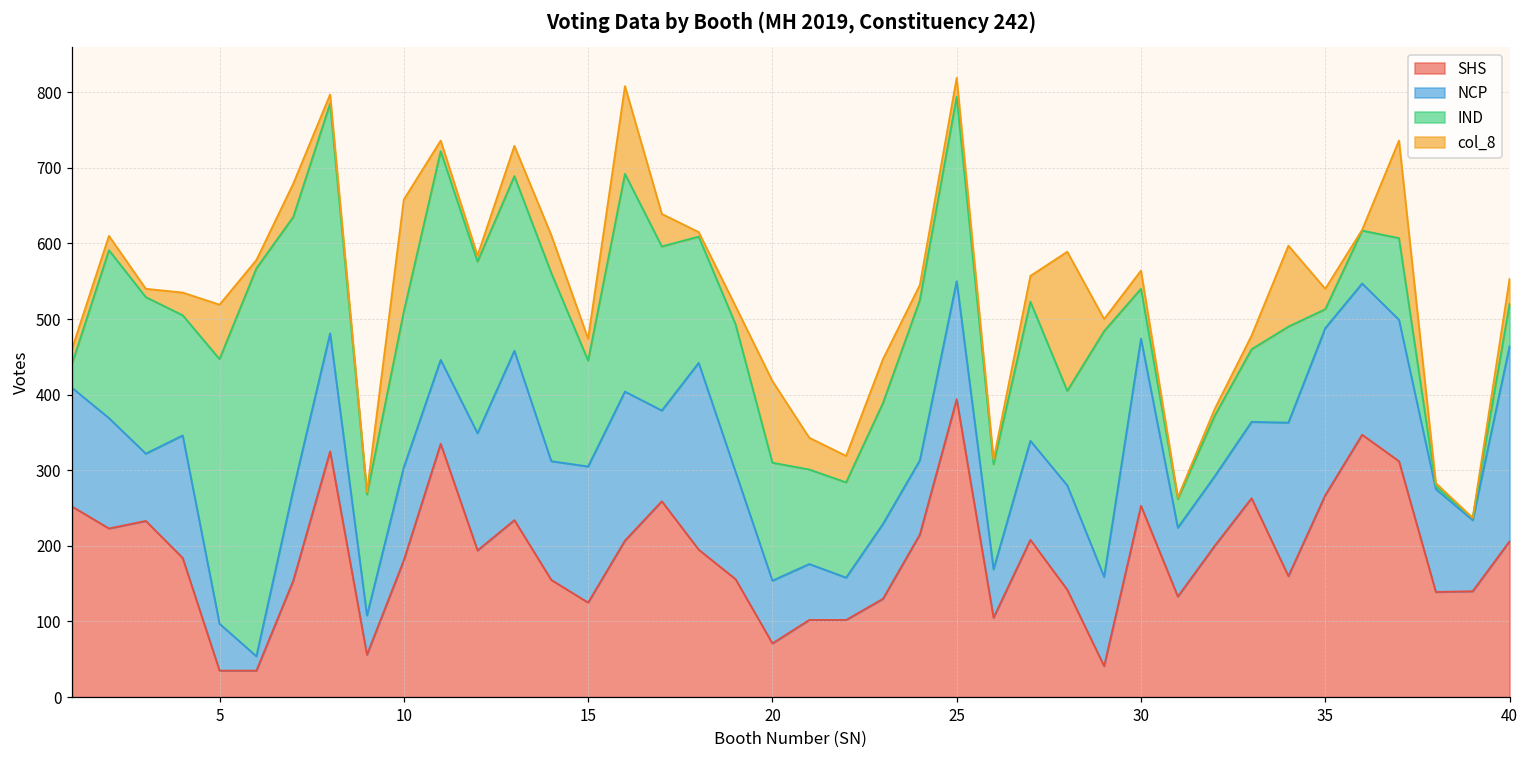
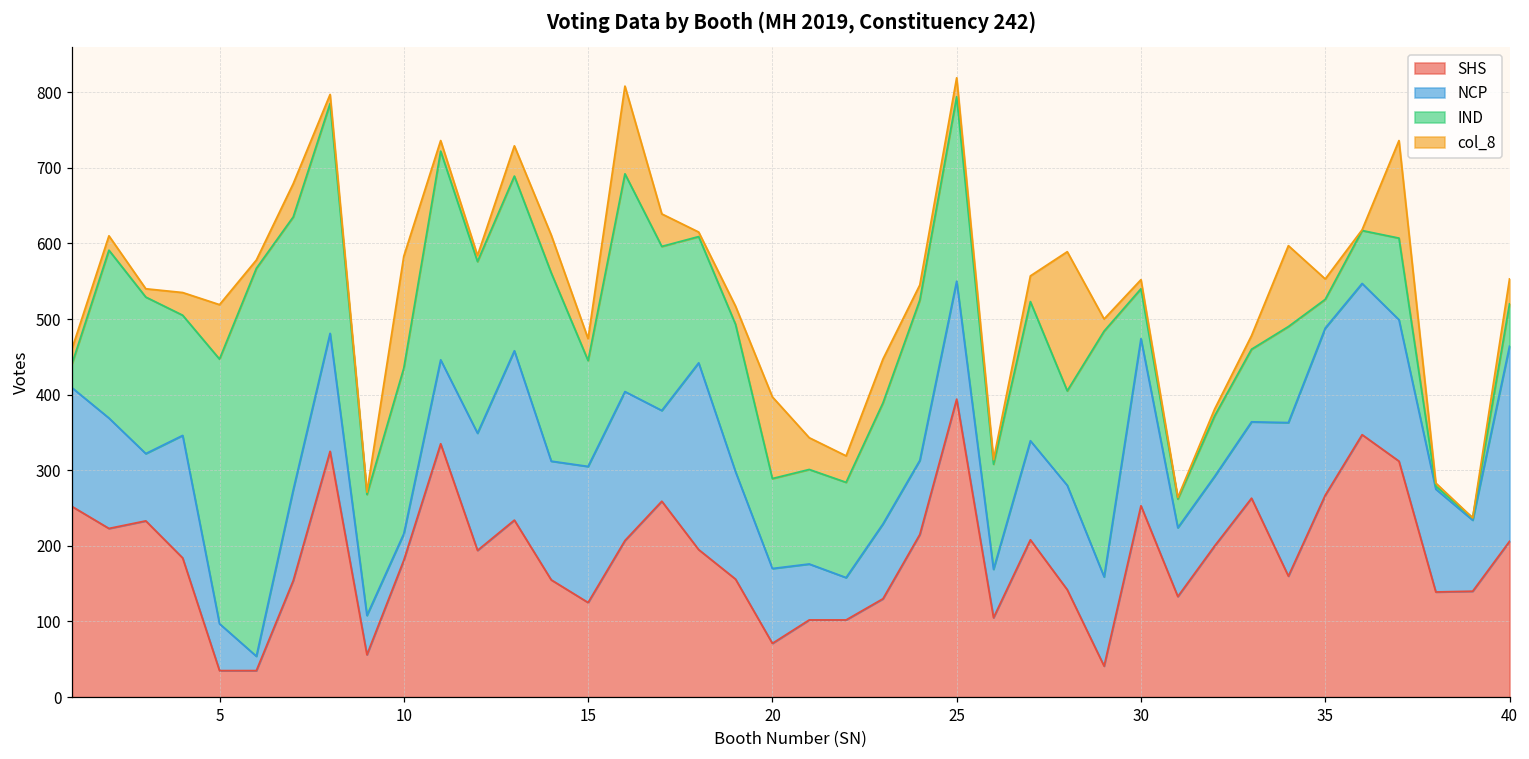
  {
    "SHS": {
      "5": 40,
      "10": 180,
      "15": 130,
      "20": 70,
      "25": 390,
      "30": 250,
      "35": 270,
      "40": 210
    },
    "NCP": {
      "5": 60,
-     "10": 120,
+     "10": 40,
      "15": 180,
-     "20": 80,
+     "20": 100,
      "25": 160,
      "30": 220,
      "35": 220,
      "40": 260
    },
    "IND": {
      "5": 350,
-     "10": 210,
+     "10": 220,
      "15": 140,
-     "20": 160,
+     "20": 120,
      "25": 240,
      "30": 70,
-     "35": 30,
+     "35": 40,
      "40": 60
    },
    "col_8": {
      "5": 70,
      "10": 150,
      "15": 30,
      "20": 110,
      "25": 30,
-     "30": 20,
+     "30": 10,
      "35": 30,
      "40": 30
    }
  }
